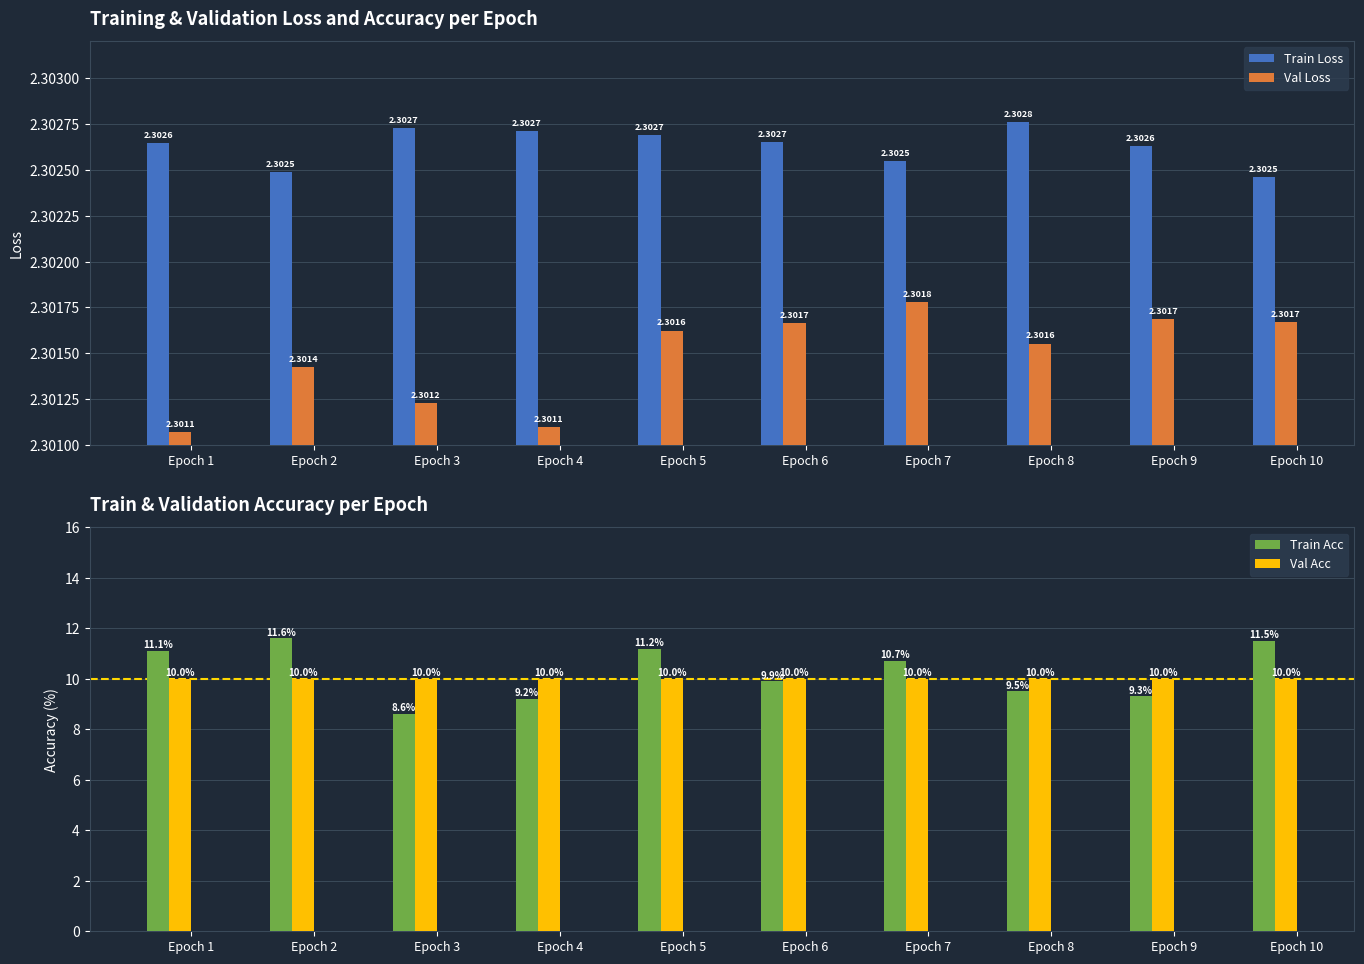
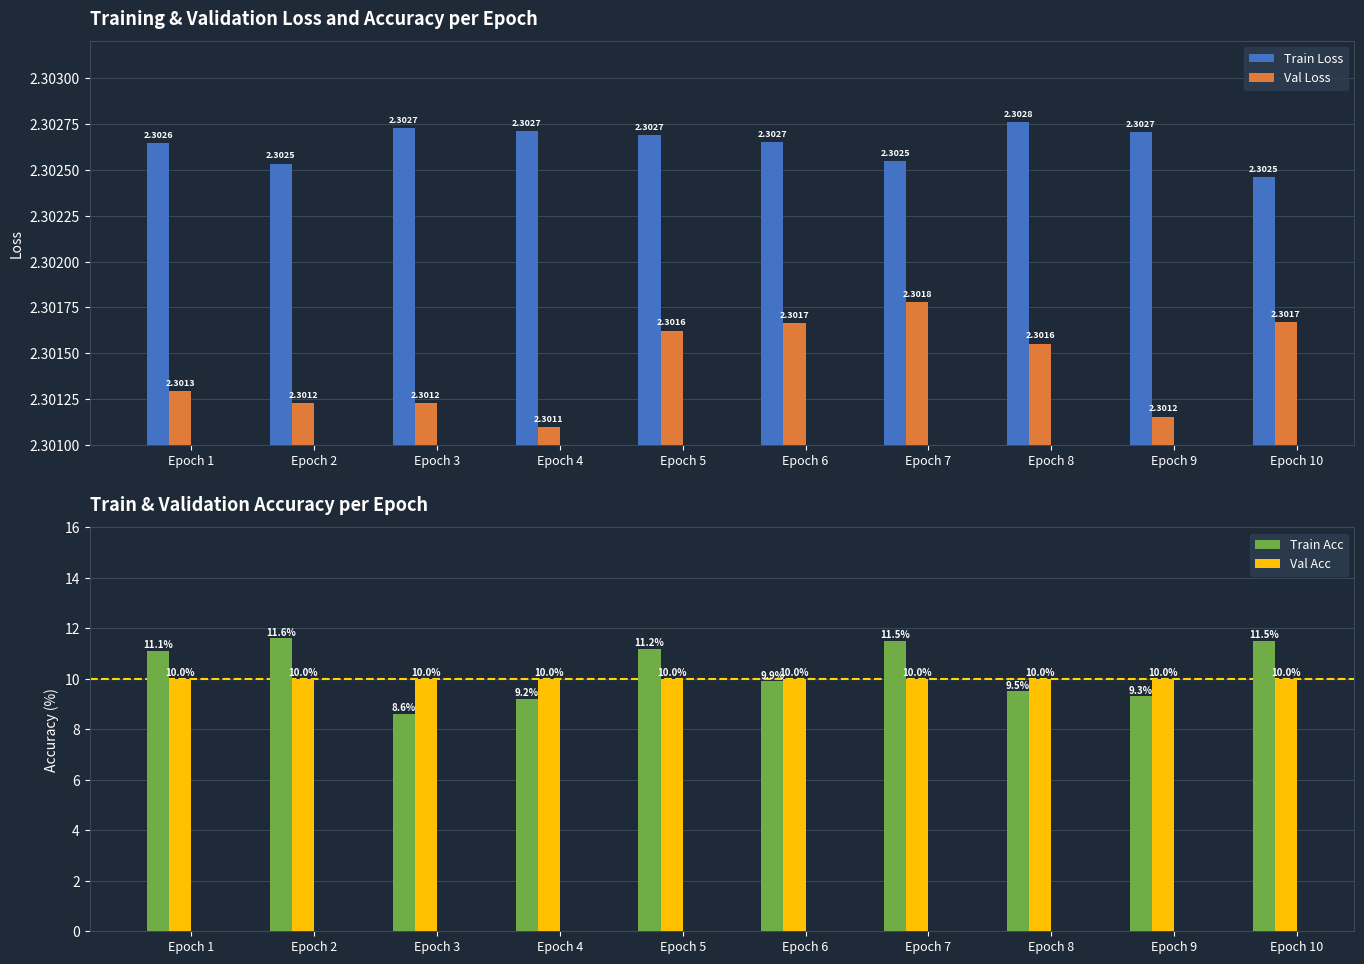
  {
    "Training & Validation Loss and Accuracy per Epoch": {
      "Train Loss": {
        "Epoch 1": "2.3026",
-       "Epoch 2": "2.30249",
+       "Epoch 2": "2.30253",
        "Epoch 3": "2.3027",
        "Epoch 4": "2.3027",
        "Epoch 5": "2.3027",
        "Epoch 6": "2.3027",
        "Epoch 7": "2.3025",
        "Epoch 8": "2.3028",
-       "Epoch 9": "2.3026",
+       "Epoch 9": "2.3027",
        "Epoch 10": "2.3025"
      },
      "Val Loss": {
-       "Epoch 1": "2.3011",
-       "Epoch 2": "2.3014",
+       "Epoch 1": "2.3013",
+       "Epoch 2": "2.3012",
        "Epoch 3": "2.3012",
        "Epoch 4": "2.3011",
        "Epoch 5": "2.3016",
        "Epoch 6": "2.3017",
        "Epoch 7": "2.3018",
        "Epoch 8": "2.3016",
-       "Epoch 9": "2.3017",
+       "Epoch 9": "2.3012",
        "Epoch 10": "2.3017"
      }
    },
    "Train & Validation Accuracy per Epoch": {
      "Train Acc": {
        "Epoch 1": "11.1%",
        "Epoch 2": "11.6%",
        "Epoch 3": "8.6%",
        "Epoch 4": "9.2%",
        "Epoch 5": "11.2%",
        "Epoch 6": "9.9%",
-       "Epoch 7": "10.7%",
+       "Epoch 7": "11.5%",
        "Epoch 8": "9.5%",
        "Epoch 9": "9.3%",
        "Epoch 10": "11.5%"
      },
      "Val Acc": {
        "Epoch 1": "10.0%",
        "Epoch 2": "10.0%",
        "Epoch 3": "10.0%",
        "Epoch 4": "10.0%",
        "Epoch 5": "10.0%",
        "Epoch 6": "10.0%",
        "Epoch 7": "10.0%",
        "Epoch 8": "10.0%",
        "Epoch 9": "10.0%",
        "Epoch 10": "10.0%"
      }
    }
  }
